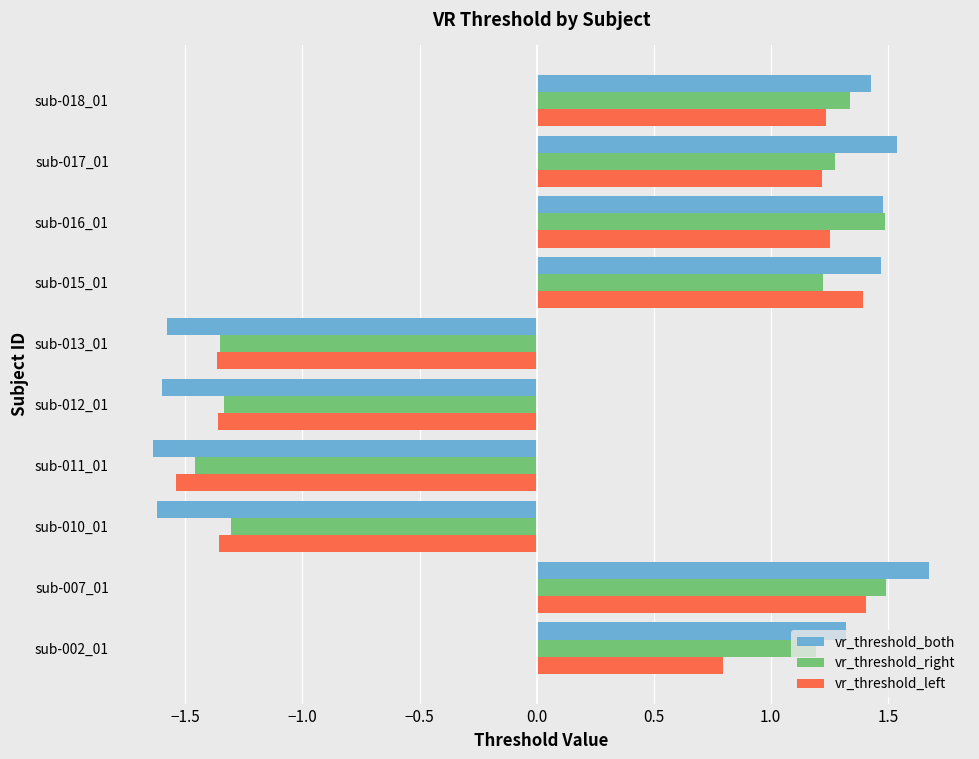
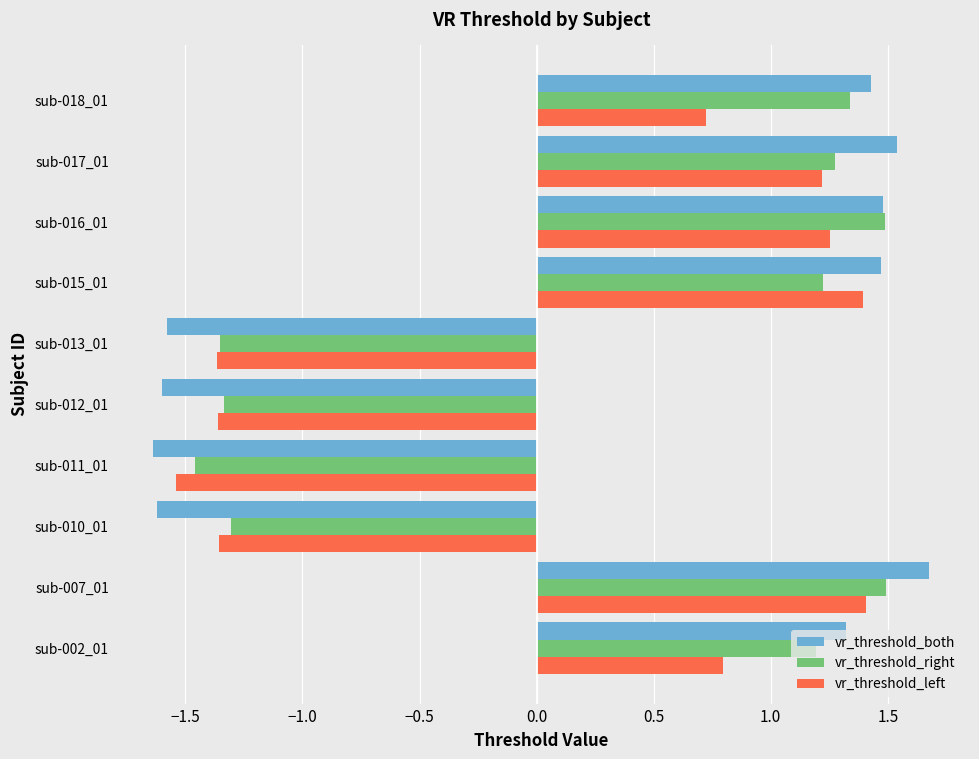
  {
    "vr_threshold_both": {
      "sub-018_01": 1.43,
      "sub-017_01": 1.54,
      "sub-016_01": 1.48,
      "sub-015_01": 1.47,
      "sub-013_01": -1.58,
      "sub-012_01": -1.60,
      "sub-011_01": -1.64,
      "sub-010_01": -1.62,
      "sub-007_01": 1.68
    },
    "vr_threshold_right": {
      "sub-018_01": 1.34,
      "sub-017_01": 1.27,
      "sub-016_01": 1.49,
      "sub-015_01": 1.22,
      "sub-013_01": -1.35,
      "sub-012_01": -1.34,
      "sub-011_01": -1.46,
      "sub-010_01": -1.30,
      "sub-007_01": 1.49
    },
    "vr_threshold_left": {
-     "sub-018_01": 1.24,
+     "sub-018_01": 0.72,
      "sub-017_01": 1.22,
      "sub-016_01": 1.25,
      "sub-015_01": 1.39,
      "sub-013_01": -1.37,
      "sub-012_01": -1.36,
      "sub-011_01": -1.54,
      "sub-010_01": -1.35,
      "sub-007_01": 1.41,
      "sub-002_01": 0.80
    }
  }
